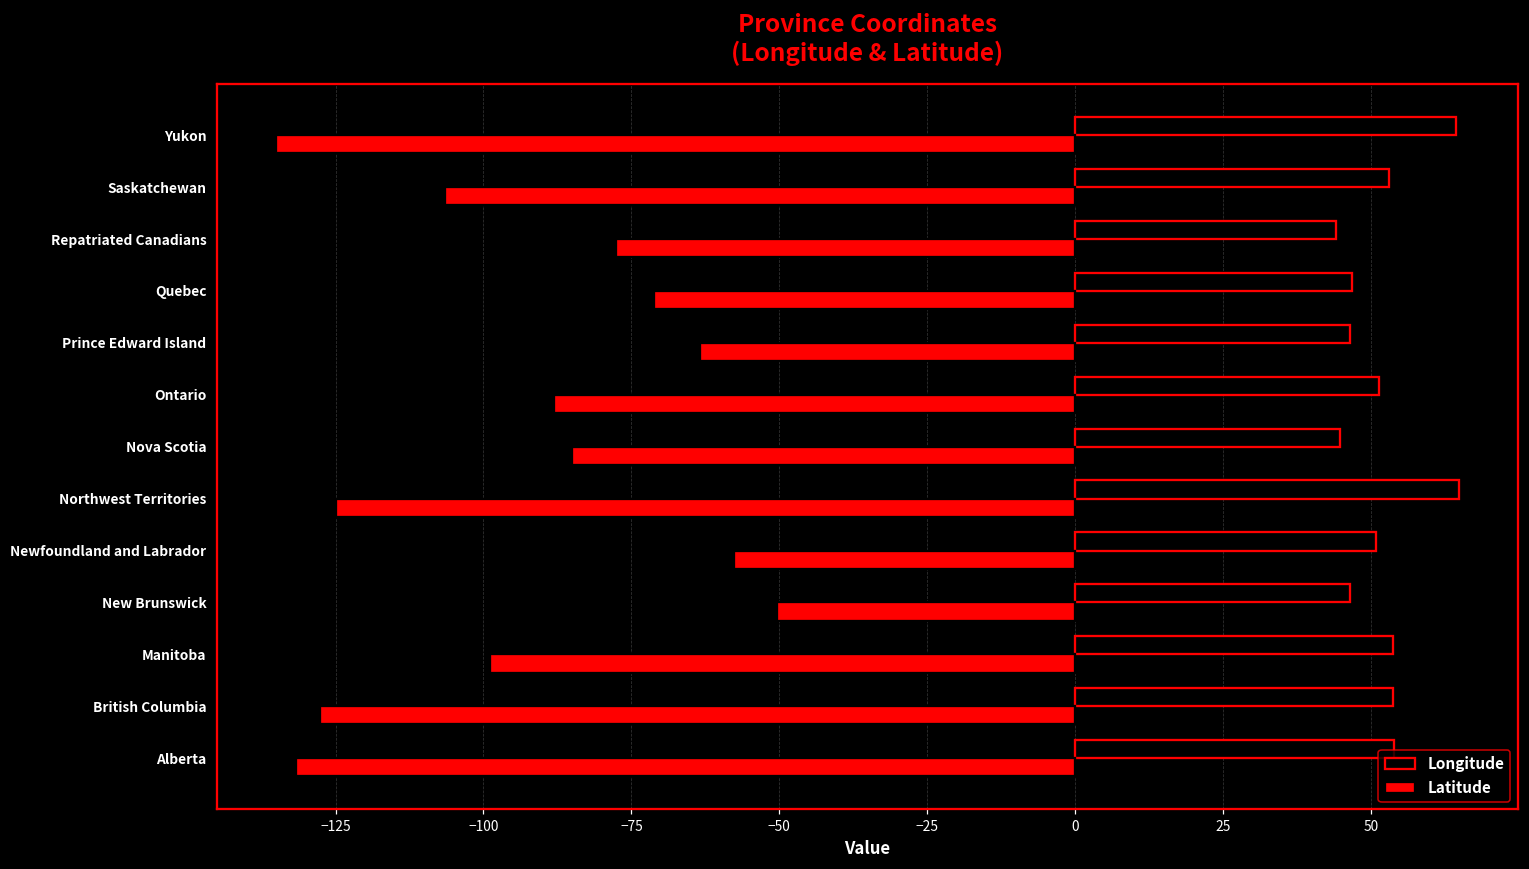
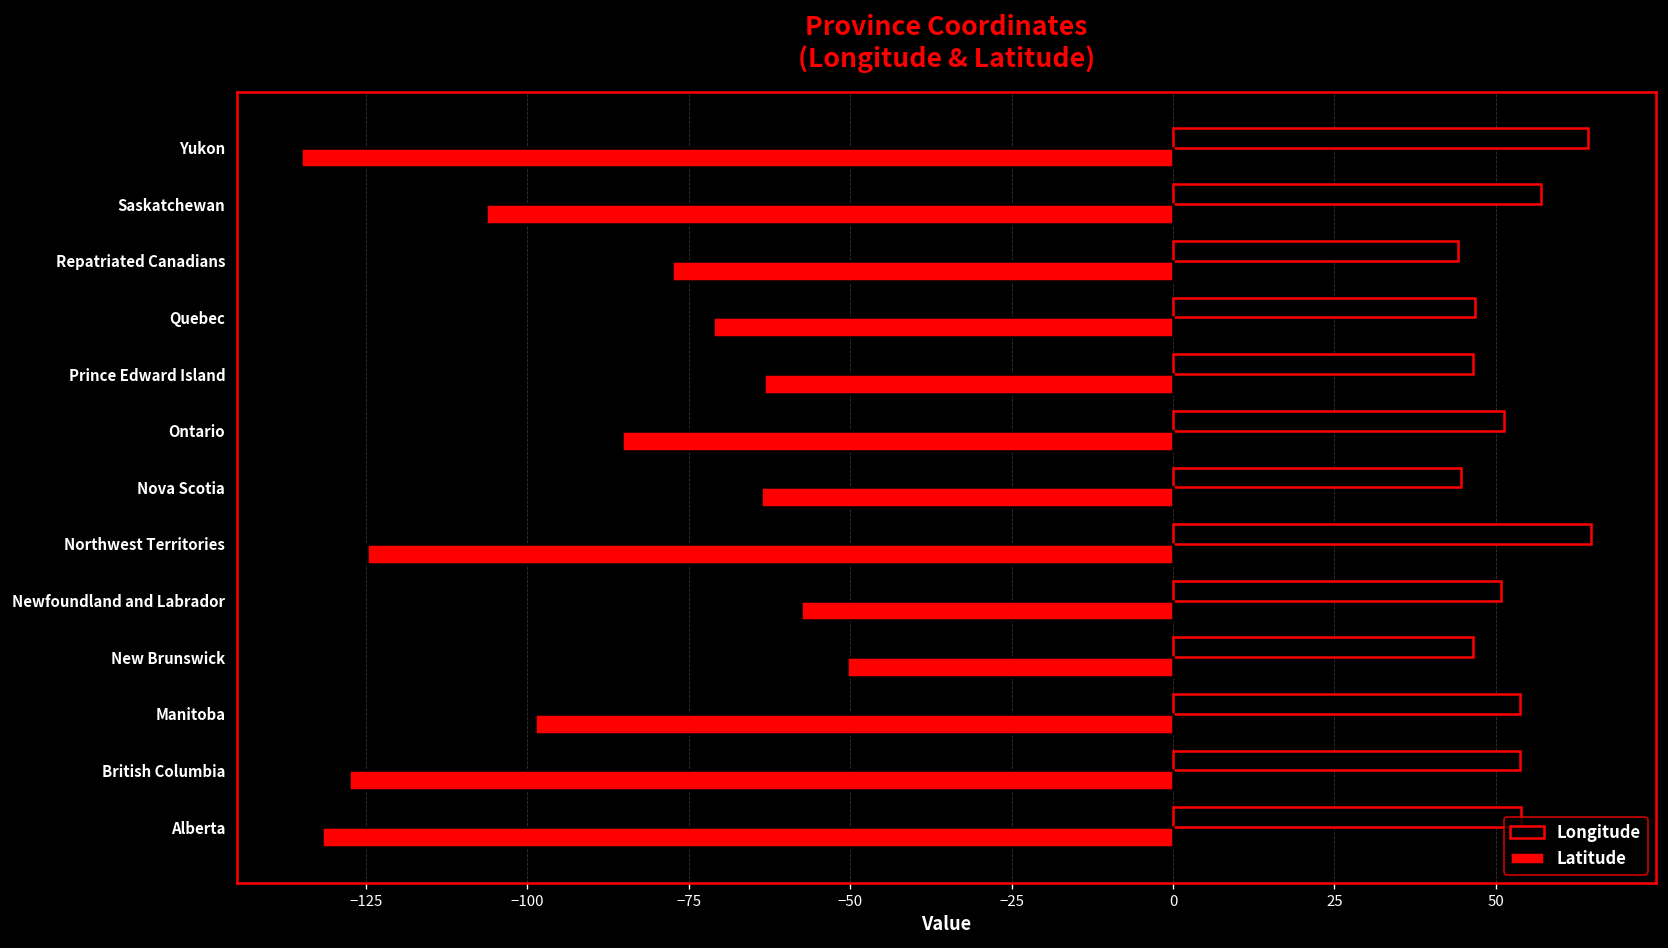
  {
    "Longitude": {
      "Yukon": 64,
-     "Saskatchewan": 53,
+     "Saskatchewan": 57,
      "Repatriated Canadians": 44,
      "Quebec": 47,
      "Prince Edward Island": 47,
      "Ontario": 51,
      "Nova Scotia": 45,
      "Northwest Territories": 65,
      "Newfoundland and Labrador": 51,
      "New Brunswick": 46,
      "Manitoba": 54,
      "British Columbia": 54,
      "Alberta": 54
    },
    "Latitude": {
      "Yukon": -135,
      "Saskatchewan": -106,
      "Repatriated Canadians": -78,
      "Quebec": -71,
      "Prince Edward Island": -63,
-     "Ontario": -88,
-     "Nova Scotia": -85,
+     "Ontario": -85,
+     "Nova Scotia": -64,
      "Northwest Territories": -125,
      "Newfoundland and Labrador": -58,
      "New Brunswick": -50,
      "Manitoba": -99,
      "British Columbia": -128,
      "Alberta": -132
    }
  }
